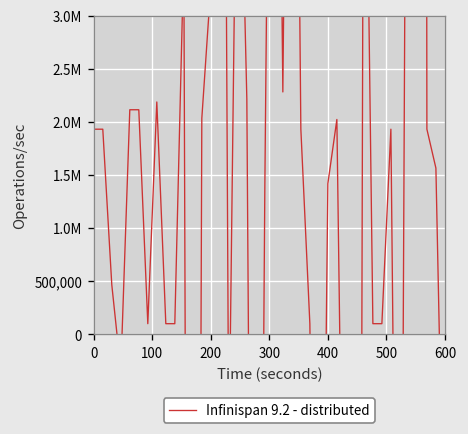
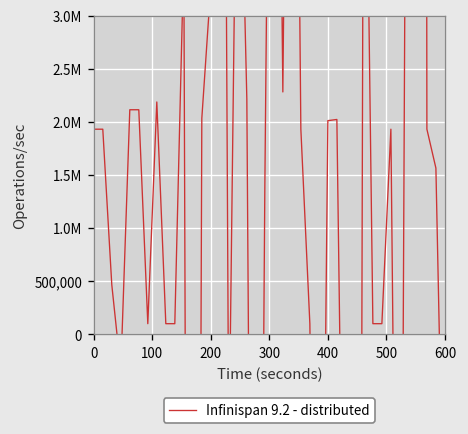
  {
    "0": "1,900,000",
-   "400": "1,400,000"
+   "400": "2,000,000"
  }
